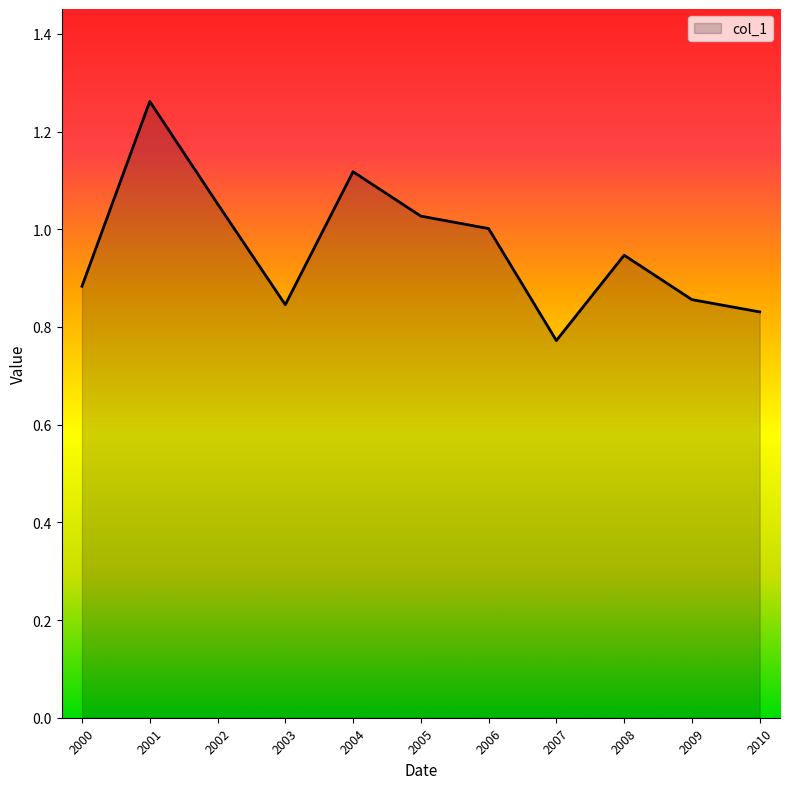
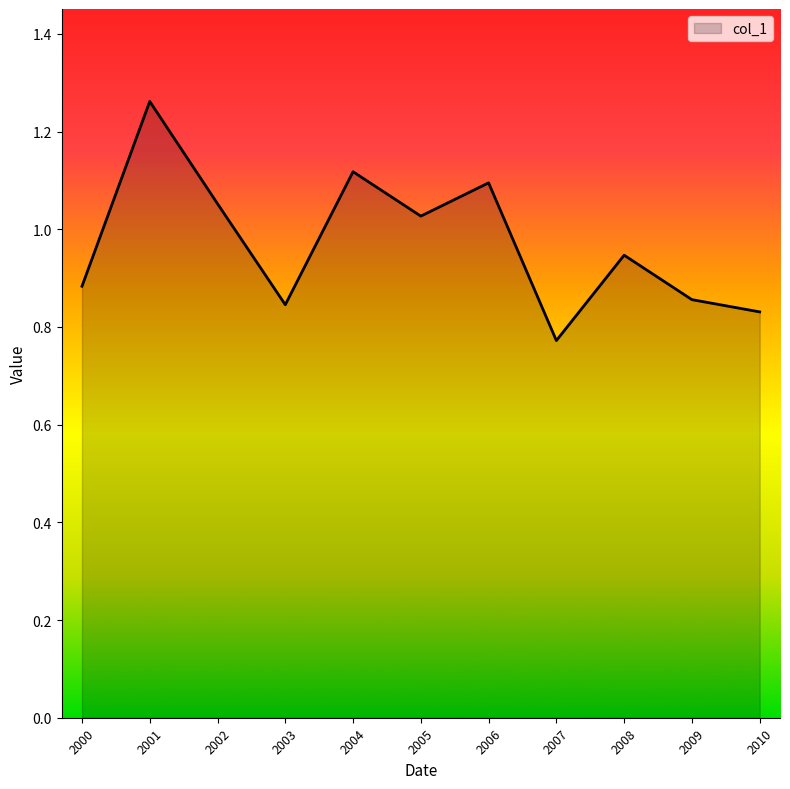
  {
    "2000": 0.88,
    "2001": 1.26,
    "2002": 1.05,
    "2003": 0.85,
    "2004": 1.12,
    "2005": 1.03,
-   "2006": 1.00,
+   "2006": 1.09,
    "2007": 0.77,
    "2008": 0.95,
    "2009": 0.86,
    "2010": 0.83
  }
